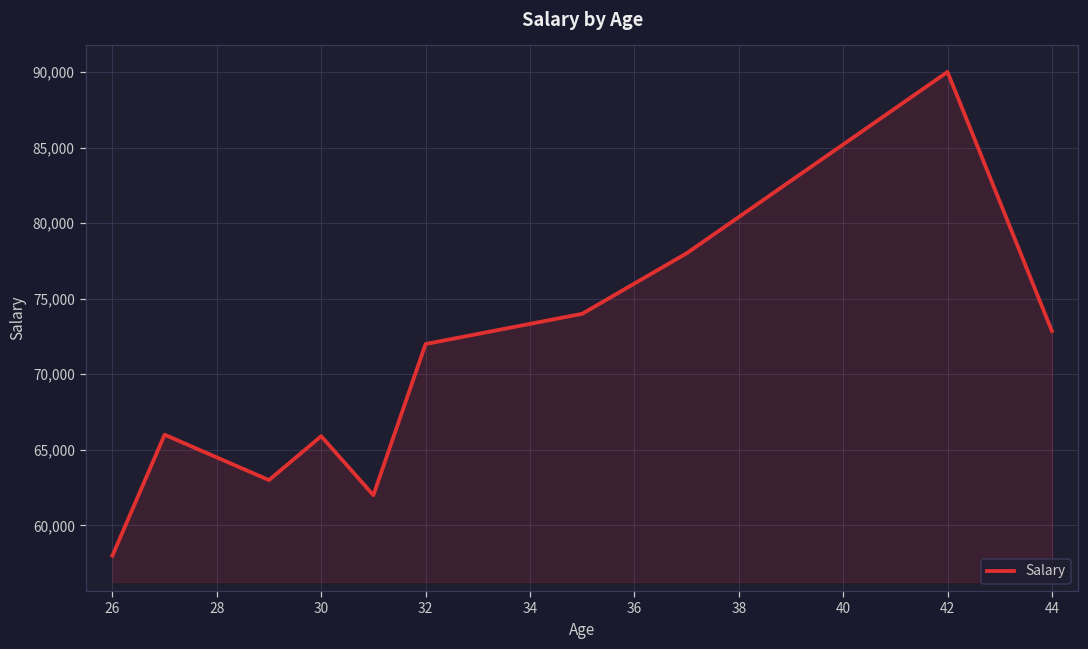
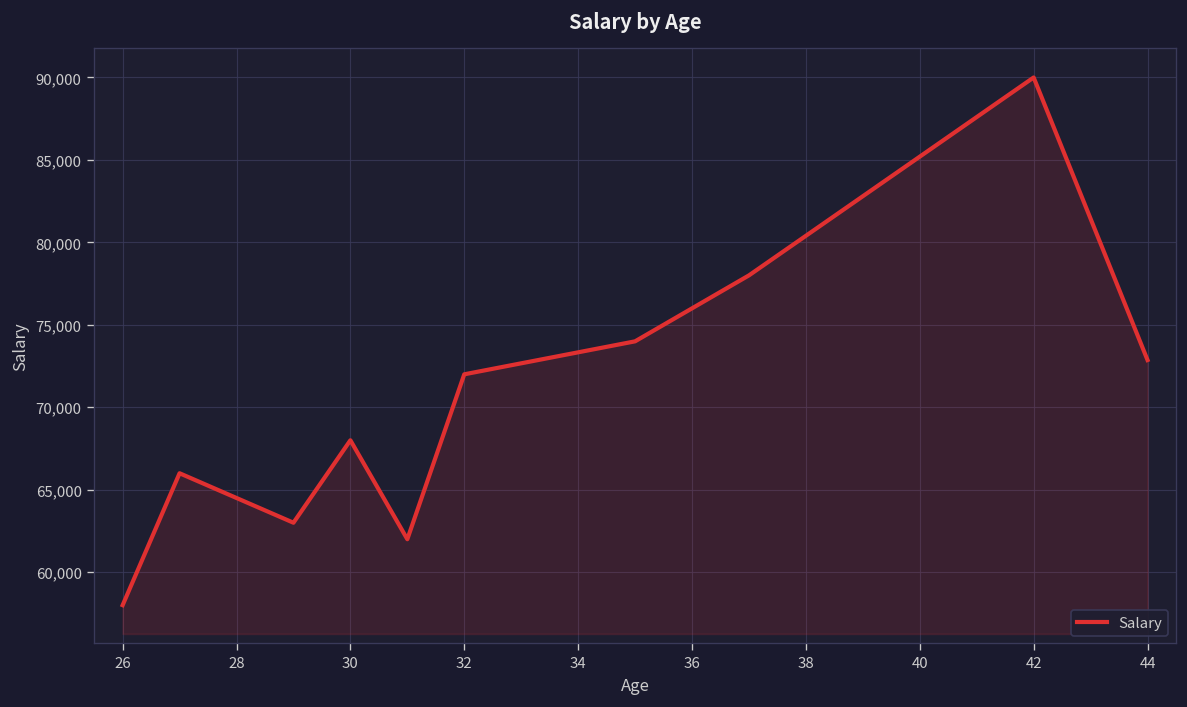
  {
    "26": "58,000",
-   "30": "65,900",
+   "30": "68,000",
    "32": "72,000",
    "42": "90,000",
    "44": "72,900"
  }
